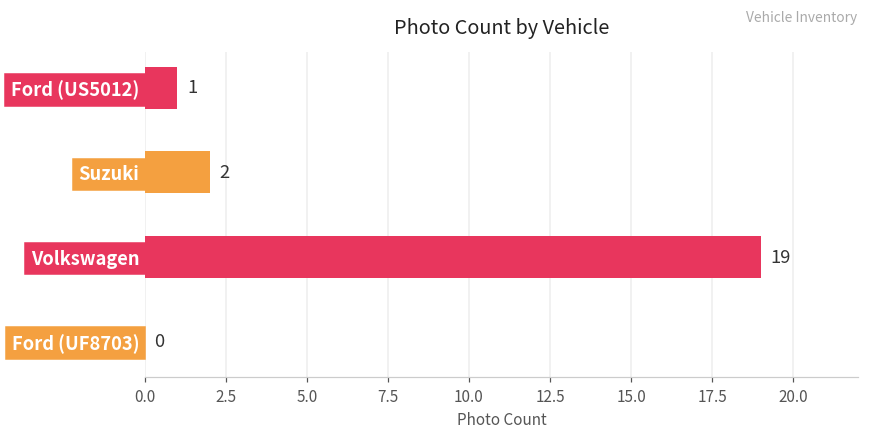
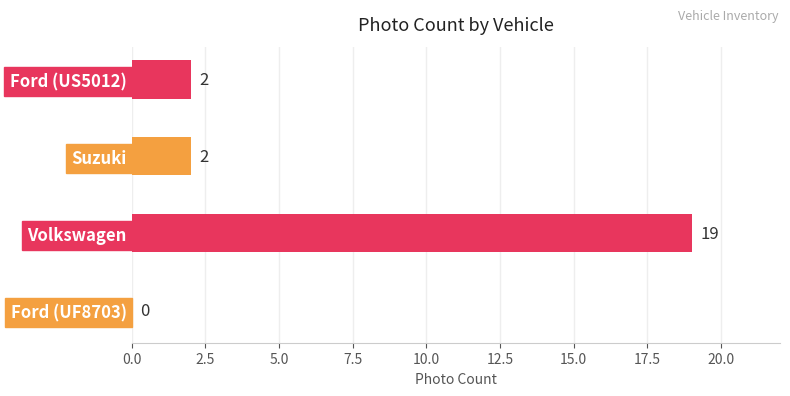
  {
-   "Ford (US5012)": 1,
+   "Ford (US5012)": 2,
    "Suzuki": 2,
    "Volkswagen": 19,
    "Ford (UF8703)": 0
  }
